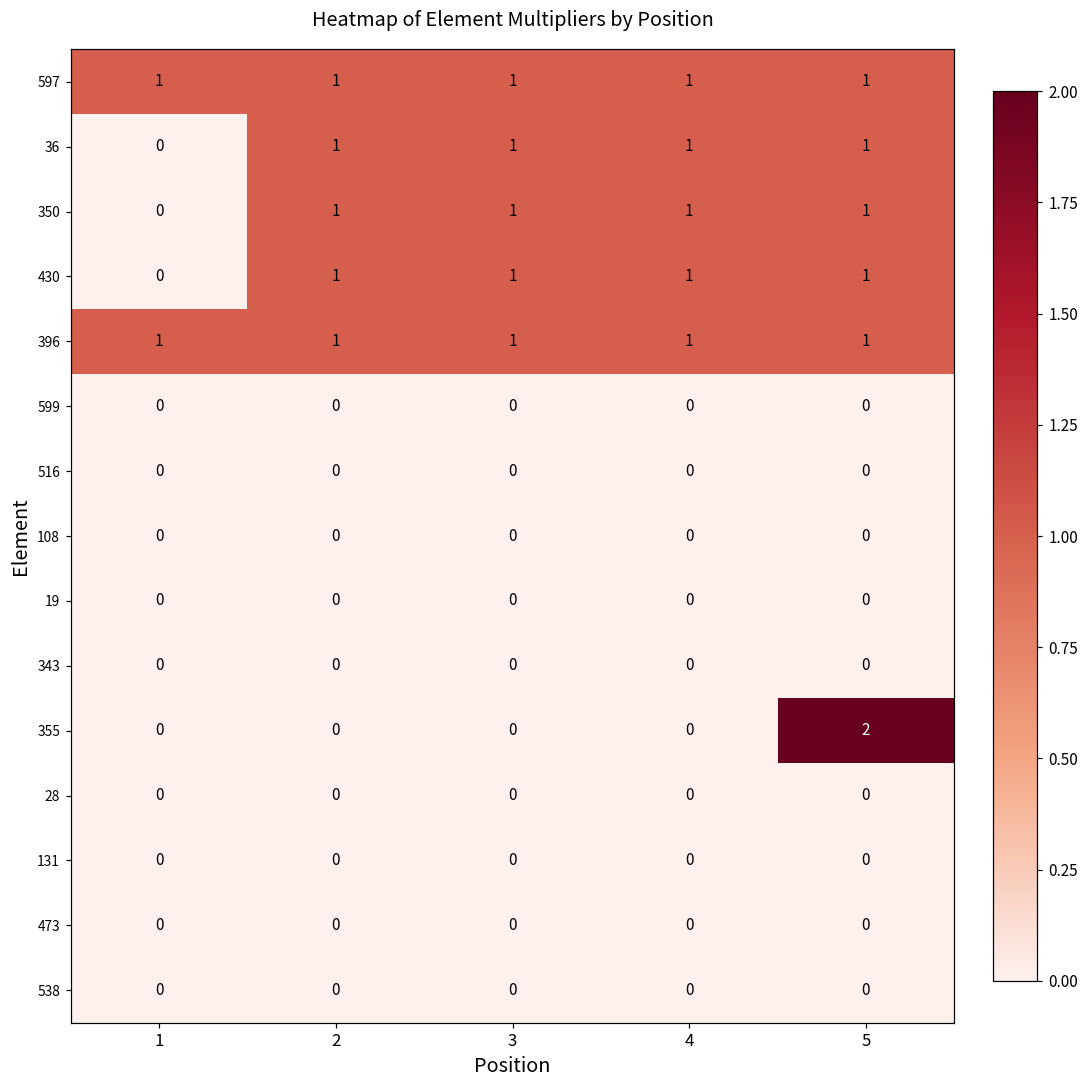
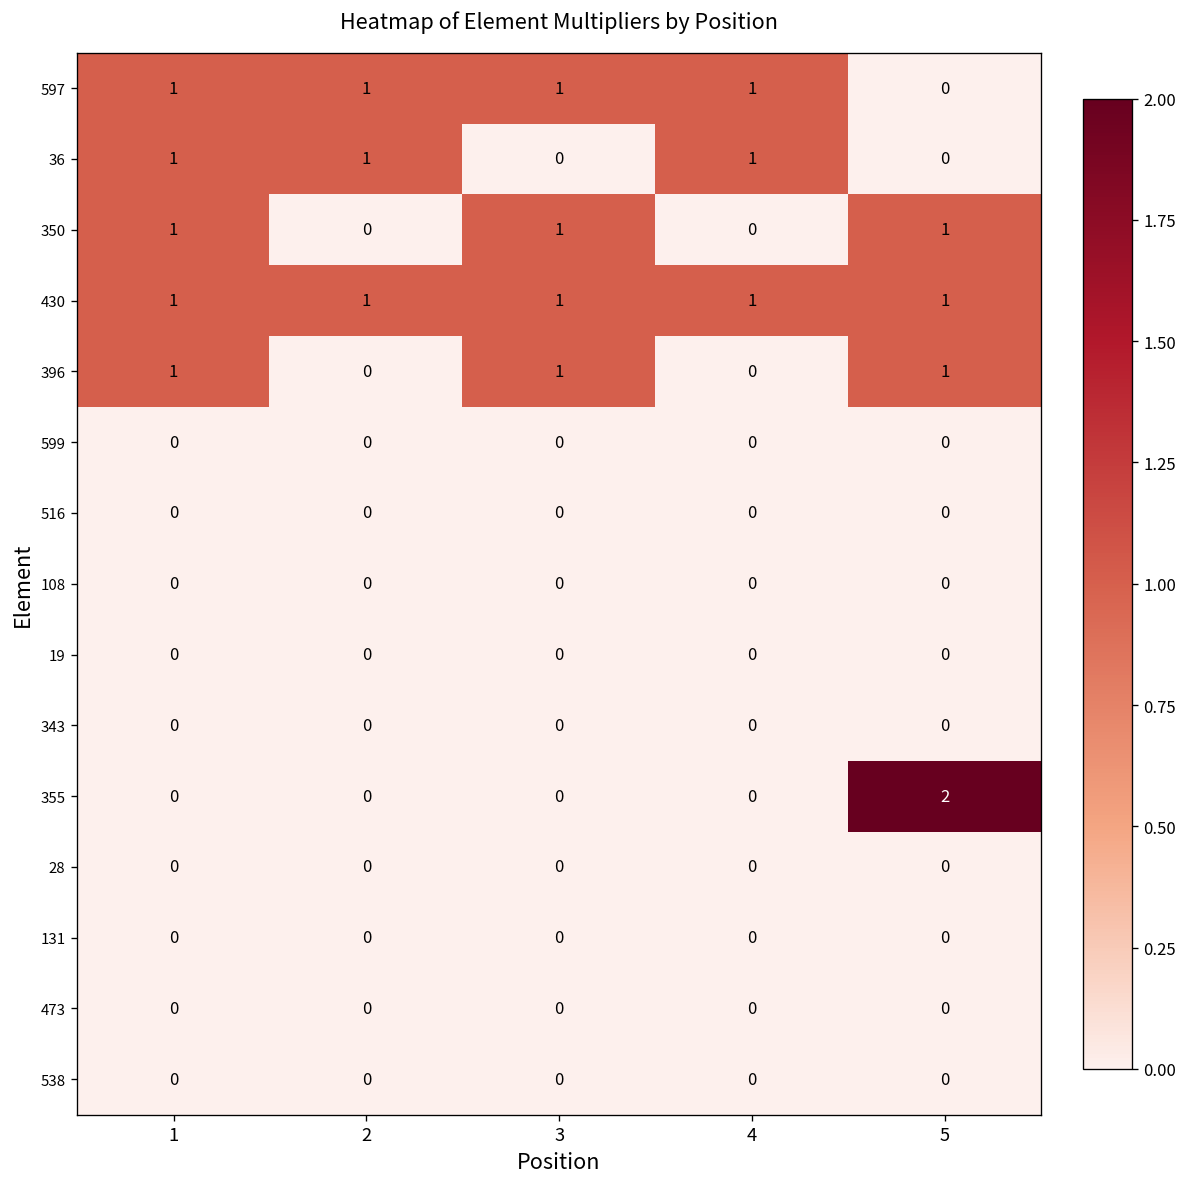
  {
    "597": {
      "1": 1,
      "2": 1,
      "3": 1,
      "4": 1,
-     "5": 1
+     "5": 0
    },
    "36": {
-     "1": 0,
+     "1": 1,
      "2": 1,
-     "3": 1,
+     "3": 0,
      "4": 1,
-     "5": 1
+     "5": 0
    },
    "350": {
-     "1": 0,
-     "2": 1,
+     "1": 1,
+     "2": 0,
      "3": 1,
-     "4": 1,
+     "4": 0,
      "5": 1
    },
    "430": {
-     "1": 0,
+     "1": 1,
      "2": 1,
      "3": 1,
      "4": 1,
      "5": 1
    },
    "396": {
      "1": 1,
-     "2": 1,
+     "2": 0,
      "3": 1,
-     "4": 1,
+     "4": 0,
      "5": 1
    },
    "599": {
      "1": 0,
      "2": 0,
      "3": 0,
      "4": 0,
      "5": 0
    },
    "516": {
      "1": 0,
      "2": 0,
      "3": 0,
      "4": 0,
      "5": 0
    },
    "108": {
      "1": 0,
      "2": 0,
      "3": 0,
      "4": 0,
      "5": 0
    },
    "19": {
      "1": 0,
      "2": 0,
      "3": 0,
      "4": 0,
      "5": 0
    },
    "343": {
      "1": 0,
      "2": 0,
      "3": 0,
      "4": 0,
      "5": 0
    },
    "355": {
      "1": 0,
      "2": 0,
      "3": 0,
      "4": 0,
      "5": 2
    },
    "28": {
      "1": 0,
      "2": 0,
      "3": 0,
      "4": 0,
      "5": 0
    },
    "131": {
      "1": 0,
      "2": 0,
      "3": 0,
      "4": 0,
      "5": 0
    },
    "473": {
      "1": 0,
      "2": 0,
      "3": 0,
      "4": 0,
      "5": 0
    },
    "538": {
      "1": 0,
      "2": 0,
      "3": 0,
      "4": 0,
      "5": 0
    }
  }
